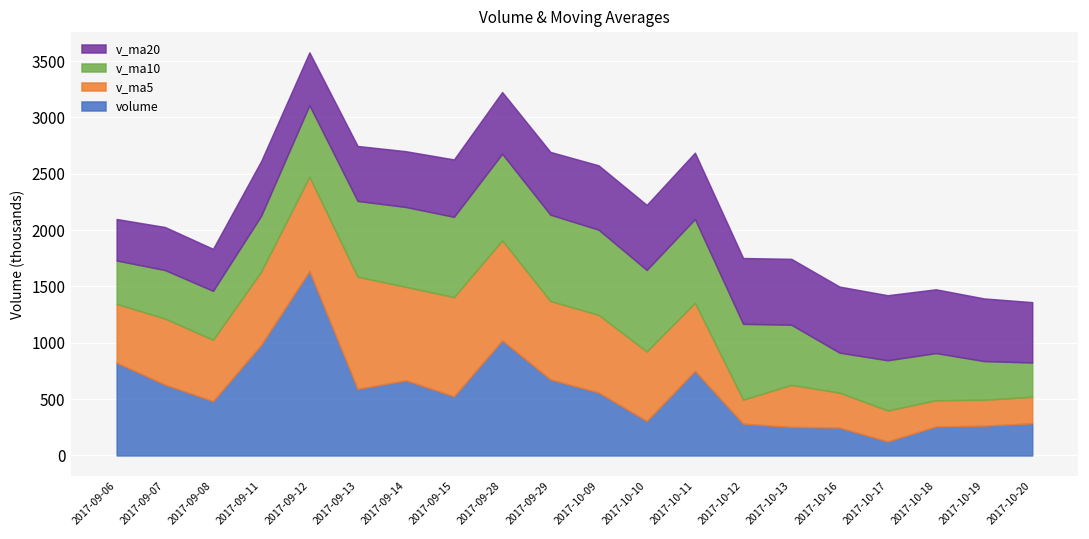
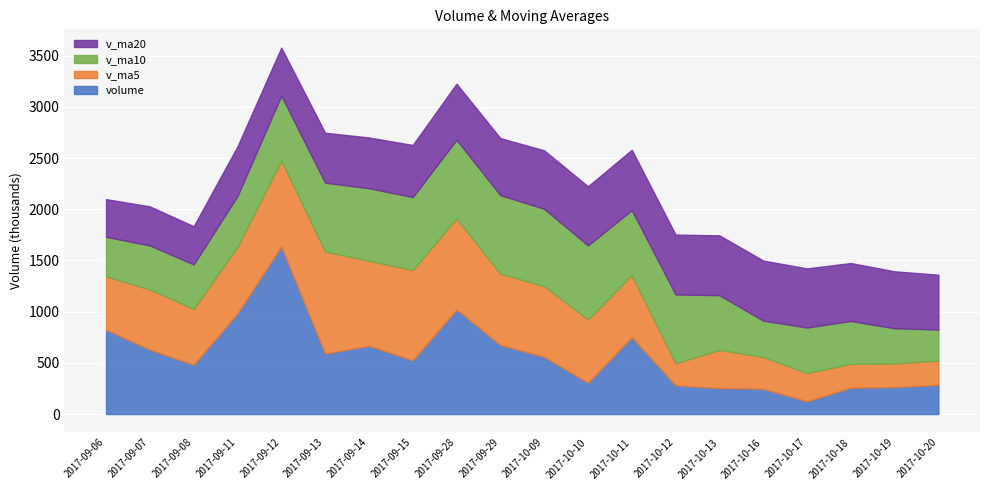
  {
    "volume": {
      "2017-09-06": 820,
      "2017-09-07": 630,
      "2017-09-08": 480,
      "2017-09-11": 980,
      "2017-09-12": 1640,
      "2017-09-13": 590,
      "2017-09-14": 670,
      "2017-09-15": 520,
      "2017-09-28": 1020,
      "2017-09-29": 680,
      "2017-10-09": 560,
      "2017-10-10": 310,
      "2017-10-11": 750,
      "2017-10-12": 280,
      "2017-10-13": 250,
      "2017-10-16": 250,
      "2017-10-17": 120,
      "2017-10-18": 260,
      "2017-10-19": 260,
      "2017-10-20": 290
    },
    "v_ma5": {
      "2017-09-06": 520,
      "2017-09-07": 590,
      "2017-09-08": 540,
      "2017-09-11": 650,
      "2017-09-12": 840,
      "2017-09-13": 1000,
      "2017-09-14": 830,
      "2017-09-15": 880,
      "2017-09-28": 890,
      "2017-09-29": 700,
      "2017-10-09": 690,
      "2017-10-10": 620,
      "2017-10-11": 610,
      "2017-10-12": 210,
      "2017-10-13": 370,
      "2017-10-16": 310,
      "2017-10-17": 270,
      "2017-10-18": 230,
      "2017-10-19": 230,
      "2017-10-20": 240
    },
    "v_ma10": {
      "2017-09-06": 390,
      "2017-09-07": 430,
      "2017-09-08": 430,
      "2017-09-11": 500,
      "2017-09-12": 630,
      "2017-09-13": 670,
      "2017-09-14": 710,
      "2017-09-15": 710,
      "2017-09-28": 770,
      "2017-09-29": 770,
      "2017-10-09": 760,
      "2017-10-10": 720,
-     "2017-10-11": 740,
+     "2017-10-11": 640,
      "2017-10-12": 670,
      "2017-10-13": 530,
      "2017-10-16": 350,
      "2017-10-17": 450,
      "2017-10-18": 420,
      "2017-10-19": 340,
      "2017-10-20": 300
    },
    "v_ma20": {
      "2017-09-06": 370,
      "2017-09-07": 380,
      "2017-09-08": 370,
      "2017-09-11": 490,
      "2017-09-12": 470,
      "2017-09-13": 490,
      "2017-09-14": 500,
      "2017-09-15": 510,
      "2017-09-28": 550,
      "2017-09-29": 560,
      "2017-10-09": 570,
      "2017-10-10": 580,
      "2017-10-11": 590,
      "2017-10-12": 580,
      "2017-10-13": 580,
      "2017-10-16": 590,
      "2017-10-17": 580,
      "2017-10-18": 570,
      "2017-10-19": 560,
      "2017-10-20": 540
    }
  }
